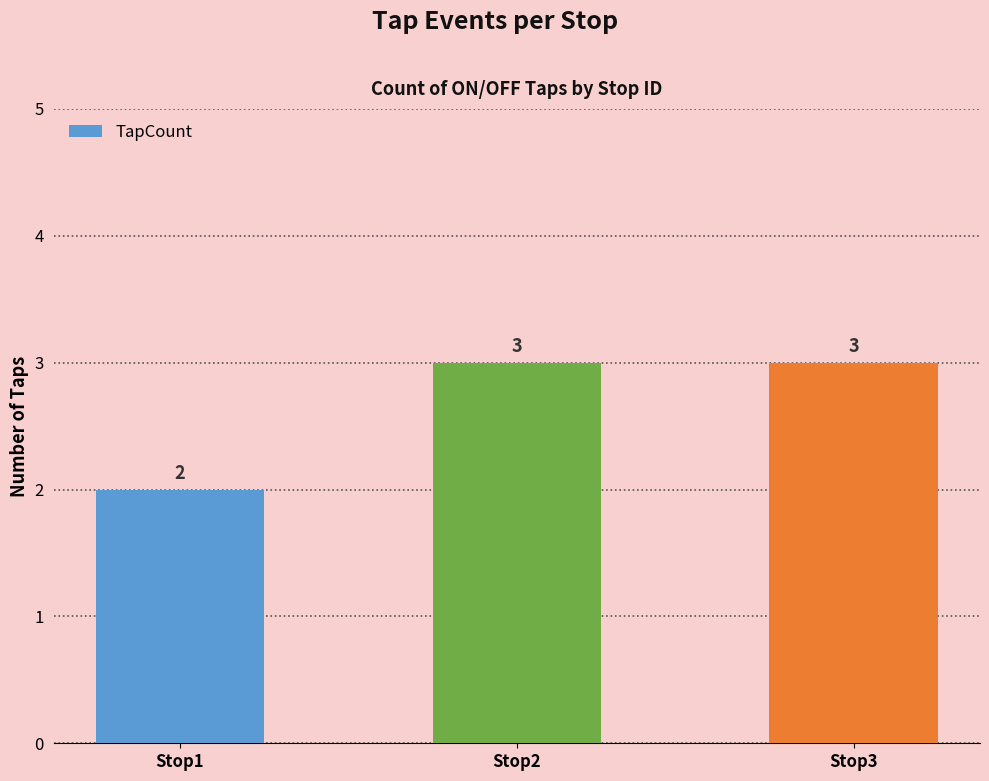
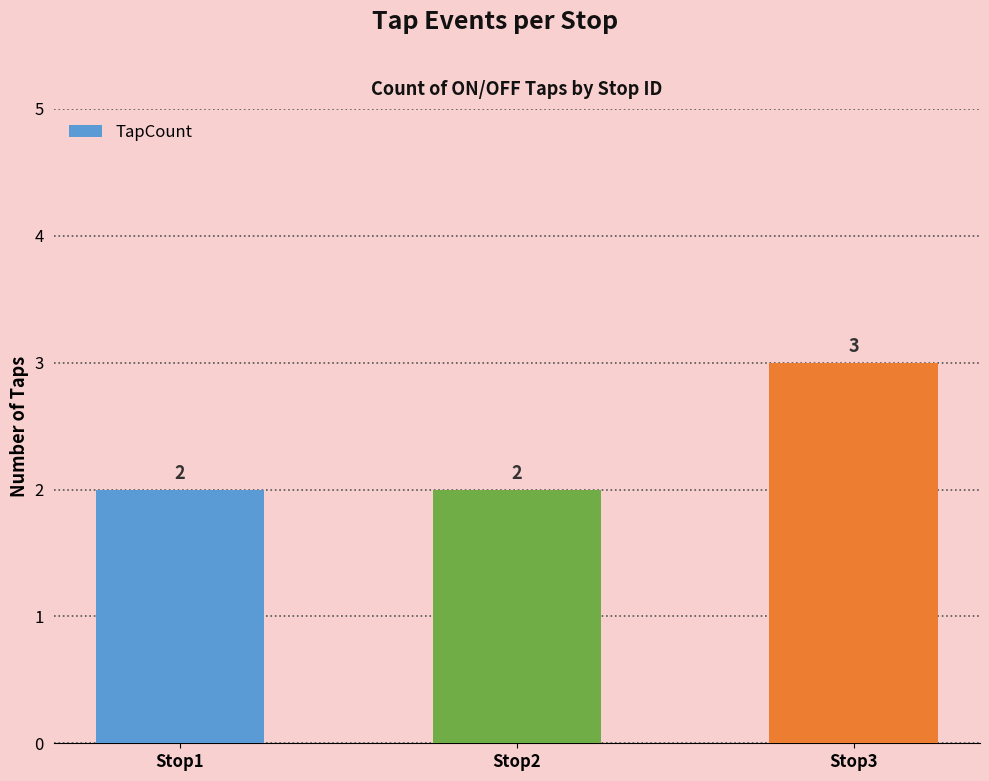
  {
    "Stop1": 2,
-   "Stop2": 3,
+   "Stop2": 2,
    "Stop3": 3
  }
